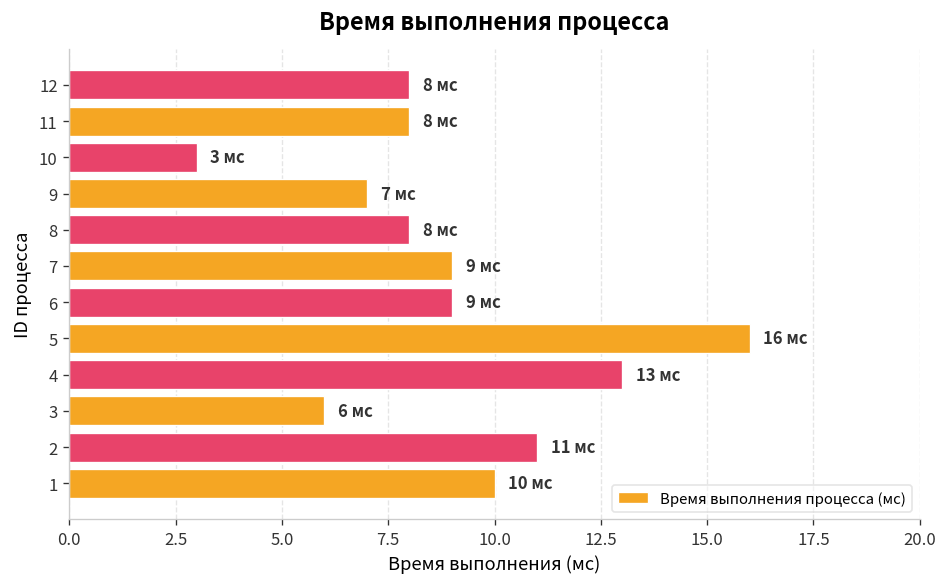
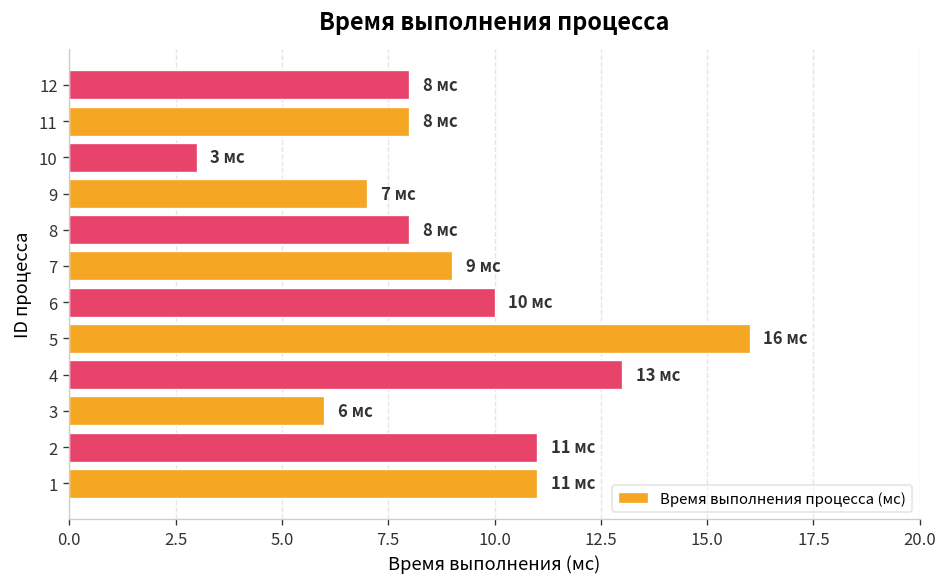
  {
    "12": 8,
    "11": 8,
    "10": 3,
    "9": 7,
    "8": 8,
    "7": 9,
-   "6": 9,
+   "6": 10,
    "5": 16,
    "4": 13,
    "3": 6,
    "2": 11,
-   "1": 10
+   "1": 11
  }
